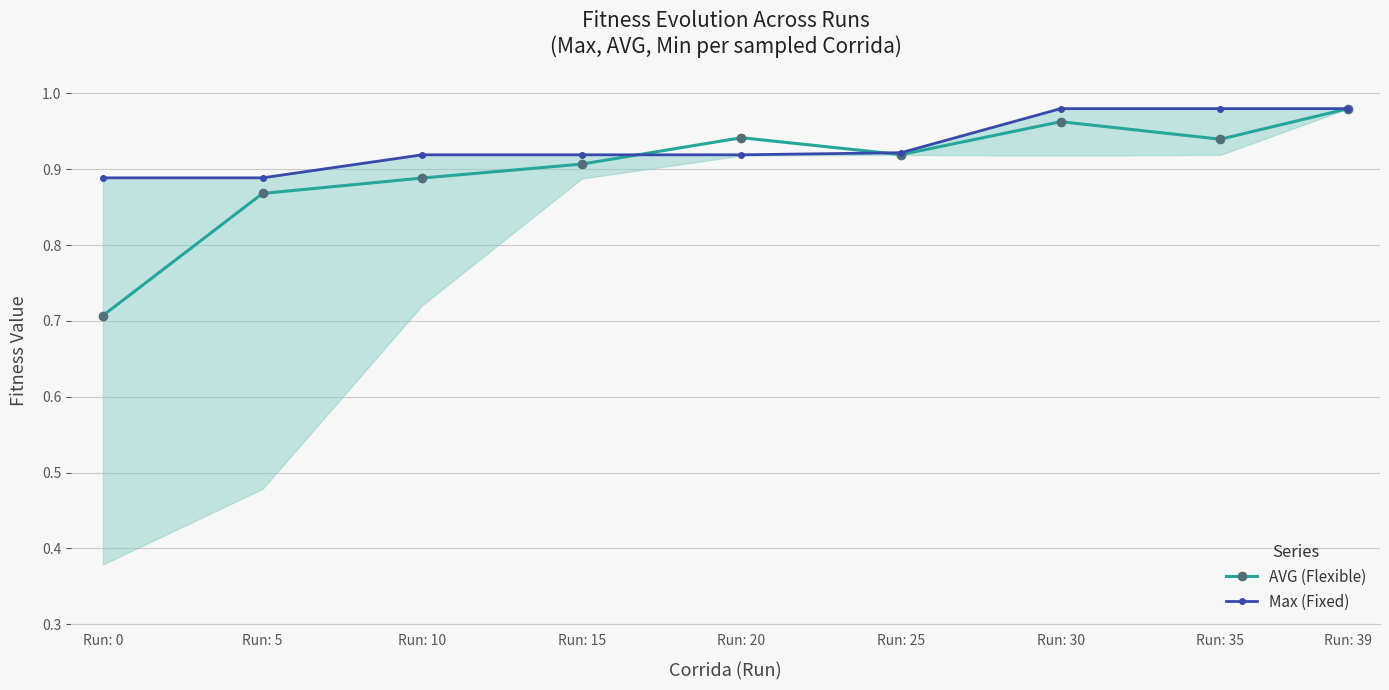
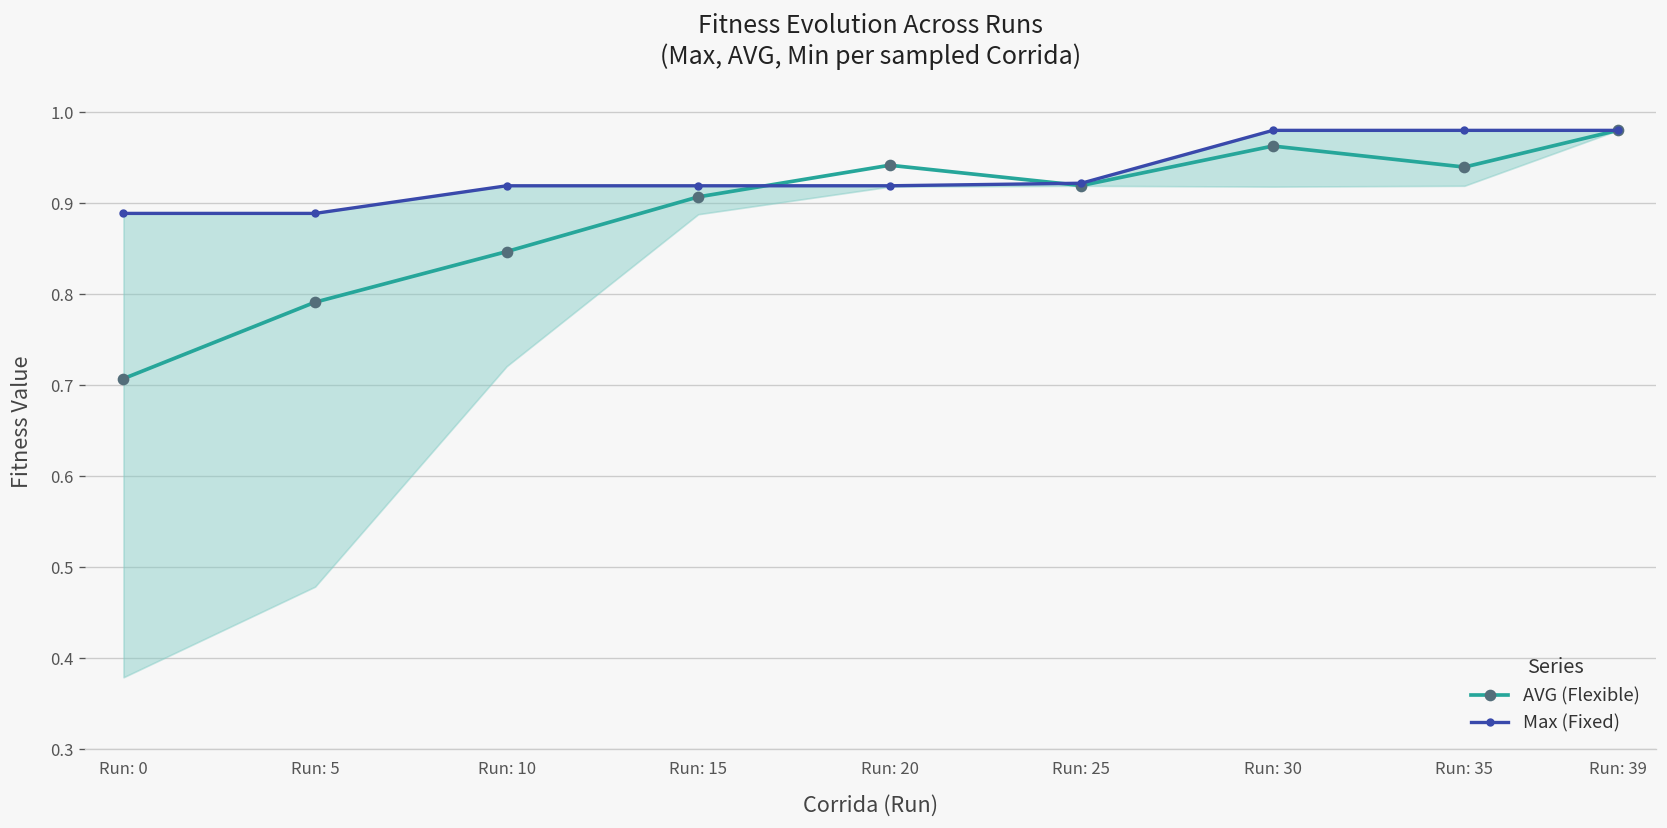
  {
    "AVG (Flexible)": {
      "Run: 0": 0.71,
-     "Run: 5": 0.87,
-     "Run: 10": 0.89,
+     "Run: 5": 0.79,
+     "Run: 10": 0.85,
      "Run: 15": 0.91,
      "Run: 20": 0.94,
      "Run: 30": 0.96,
      "Run: 35": 0.94
    },
    "Max (Fixed)": {
      "Run: 0": 0.89,
      "Run: 5": 0.89,
      "Run: 10": 0.92,
      "Run: 15": 0.92,
      "Run: 20": 0.92,
      "Run: 30": 0.98,
      "Run: 35": 0.98
    }
  }
